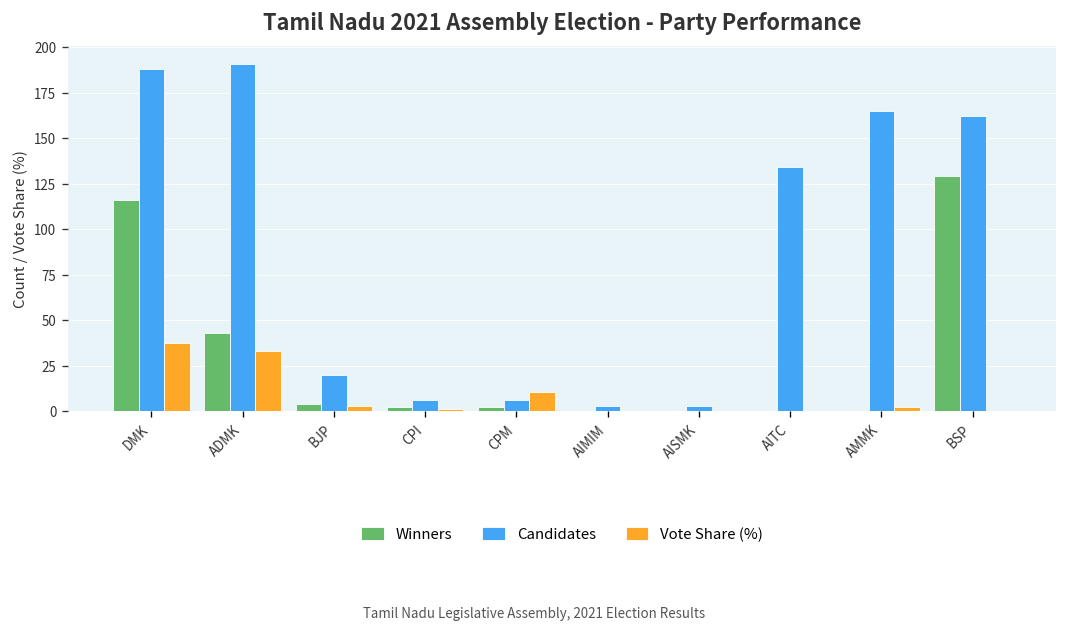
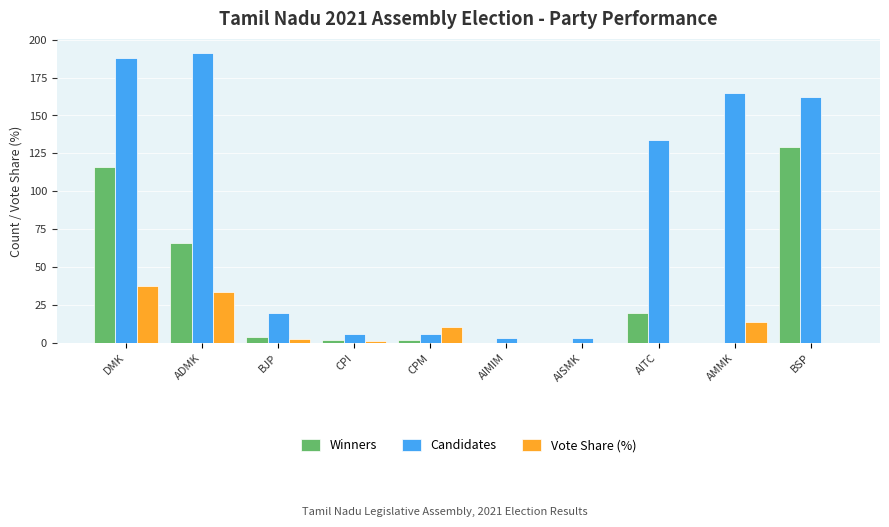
  {
    "Winners": {
      "DMK": 116,
-     "ADMK": 43,
+     "ADMK": 66,
      "BJP": 4,
      "CPI": 2,
      "CPM": 2,
      "AIMIM": 0,
      "AISMK": 0,
-     "AITC": 0,
+     "AITC": 20,
      "AMMK": 0,
      "BSP": 129
    },
    "Candidates": {
      "DMK": 188,
      "ADMK": 191,
      "BJP": 20,
      "CPI": 6,
      "CPM": 6,
      "AIMIM": 3,
      "AISMK": 3,
      "AITC": 134,
      "AMMK": 165,
      "BSP": 162
    },
    "Vote Share (%)": {
      "DMK": 38,
      "ADMK": 33,
      "BJP": 3,
      "CPM": 10,
      "AITC": 0,
-     "AMMK": 2
+     "AMMK": 14
    }
  }
